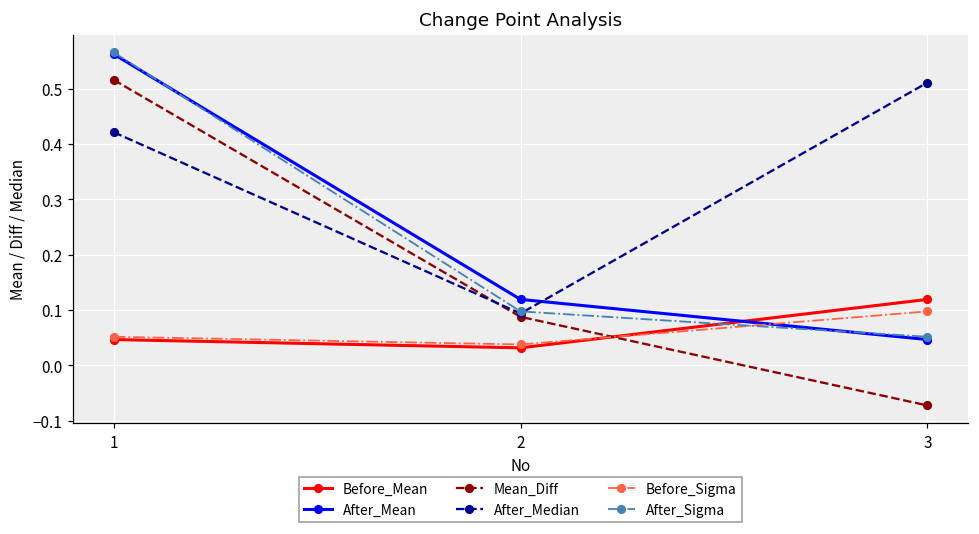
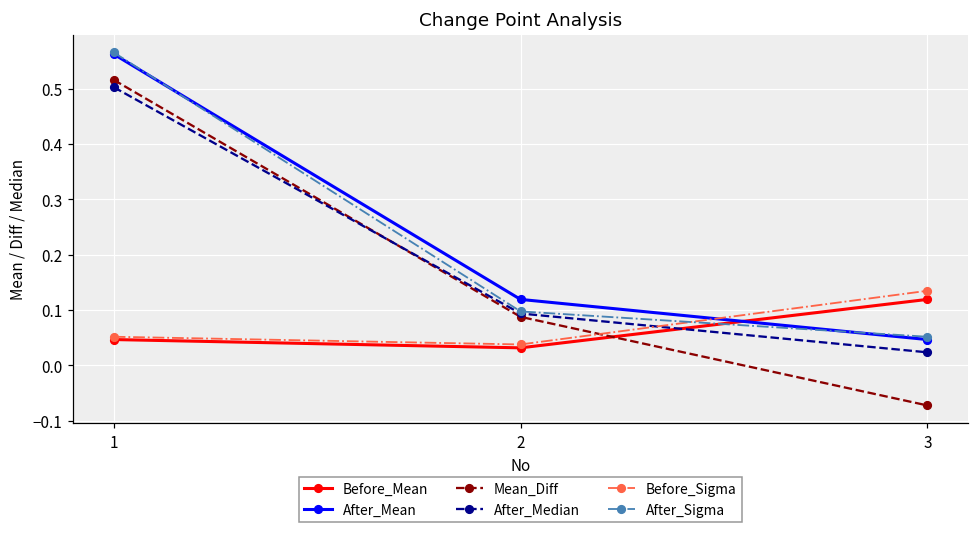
  {
    "Before_Mean": {
      "1": 0.05,
      "2": 0.03,
      "3": 0.12
    },
    "After_Mean": {
      "2": 0.12,
      "3": 0.05
    },
    "Mean_Diff": {
      "1": 0.52,
      "2": 0.09,
      "3": -0.07
    },
    "After_Median": {
-     "1": 0.42,
-     "3": 0.51
+     "1": 0.50,
+     "3": 0.02
    },
    "Before_Sigma": {
      "1": 0.05,
      "2": 0.04,
-     "3": 0.10
+     "3": 0.13
    },
    "After_Sigma": {
      "3": 0.05
    }
  }
